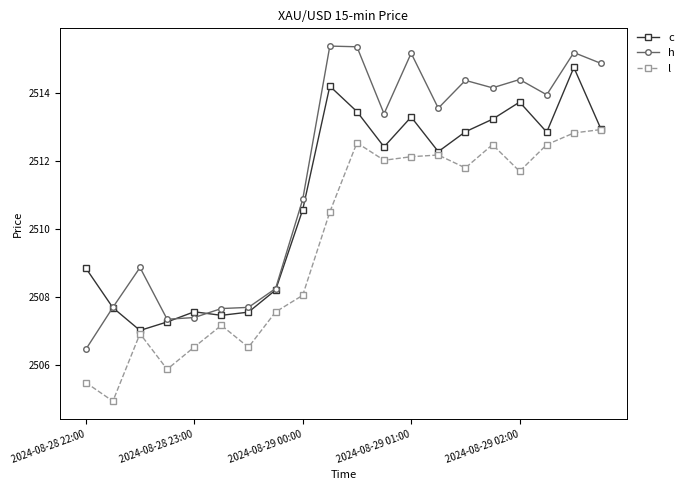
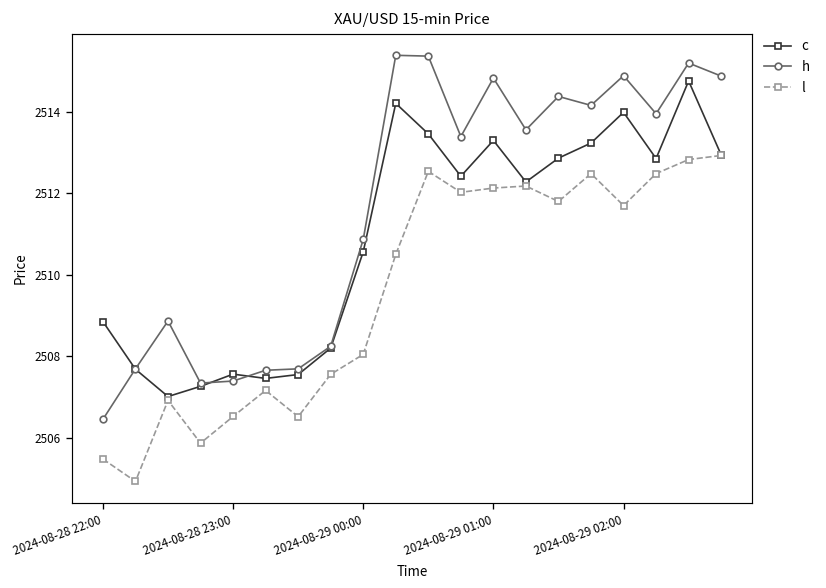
  {
    "c": {
      "2024-08-28 22:00": 2508.9,
      "2024-08-28 23:00": 2507.6,
      "2024-08-29 00:00": 2510.6,
      "2024-08-29 01:00": 2513.3,
-     "2024-08-29 02:00": 2513.7
+     "2024-08-29 02:00": 2514.0
    },
    "h": {
      "2024-08-28 22:00": 2506.5,
      "2024-08-28 23:00": 2507.4,
      "2024-08-29 00:00": 2510.9,
-     "2024-08-29 01:00": 2515.2,
-     "2024-08-29 02:00": 2514.4
+     "2024-08-29 01:00": 2514.8,
+     "2024-08-29 02:00": 2514.9
    },
    "l": {
      "2024-08-28 22:00": 2505.5,
      "2024-08-28 23:00": 2506.5,
      "2024-08-29 00:00": 2508.0,
      "2024-08-29 01:00": 2512.1,
      "2024-08-29 02:00": 2511.7
    }
  }
